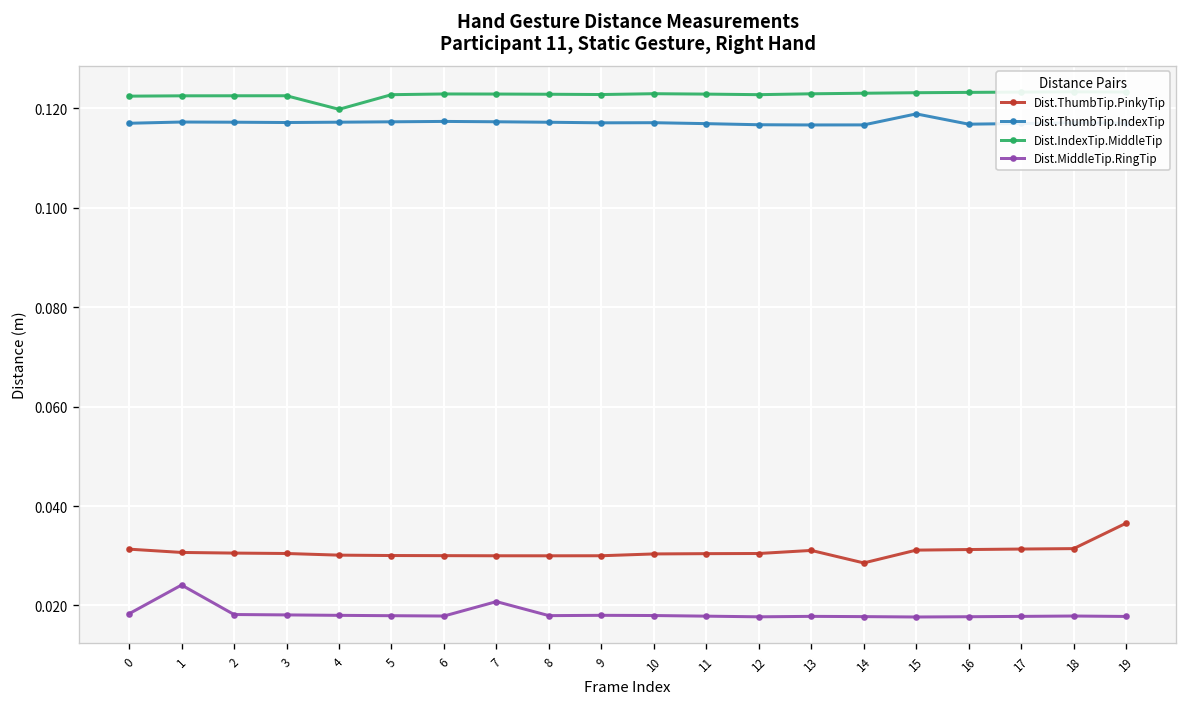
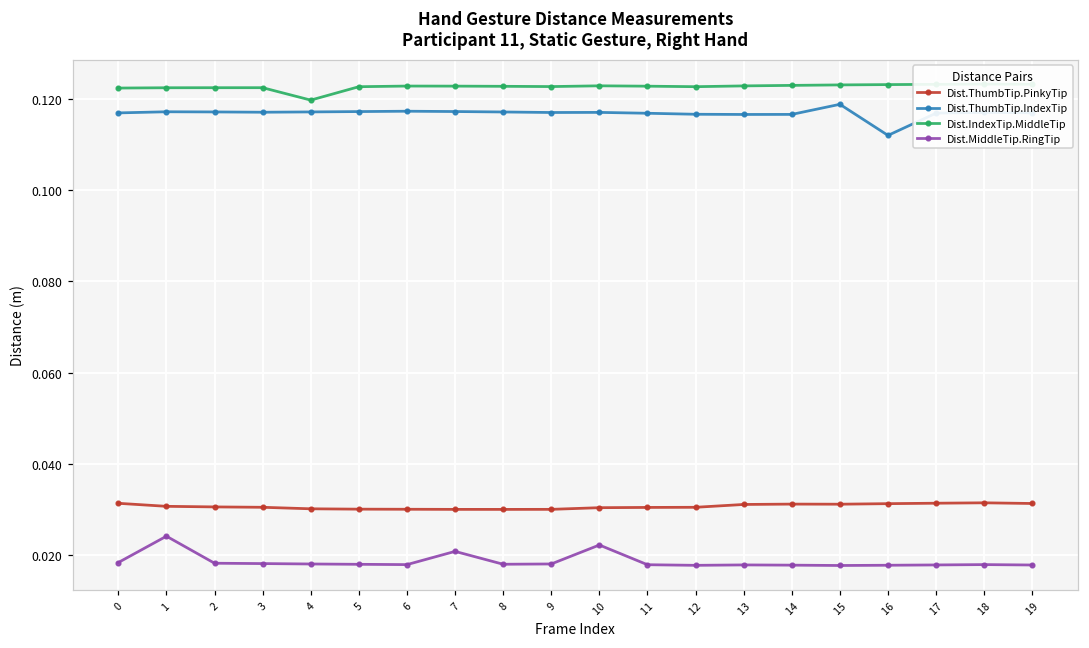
  {
    "Dist.ThumbTip.PinkyTip": {
      "0": 0.031,
      "1": 0.031,
      "2": 0.031,
      "3": 0.030,
      "4": 0.030,
      "5": 0.030,
      "6": 0.030,
      "7": 0.030,
      "8": 0.030,
      "9": 0.030,
      "10": 0.030,
      "11": 0.030,
      "12": 0.030,
      "13": 0.031,
-     "14": 0.029,
+     "14": 0.031,
      "15": 0.031,
      "16": 0.031,
      "17": 0.031,
      "18": 0.031,
-     "19": 0.037
+     "19": 0.031
    },
    "Dist.ThumbTip.IndexTip": {
      "0": 0.117,
      "1": 0.117,
      "2": 0.117,
      "3": 0.117,
      "4": 0.117,
      "5": 0.117,
      "6": 0.117,
      "7": 0.117,
      "8": 0.117,
      "9": 0.117,
      "10": 0.117,
      "11": 0.117,
      "12": 0.117,
      "13": 0.117,
      "14": 0.117,
      "15": 0.119,
-     "16": 0.117
+     "16": 0.112
    },
    "Dist.IndexTip.MiddleTip": {
      "0": 0.122,
      "1": 0.123,
      "2": 0.123,
      "3": 0.123,
      "4": 0.120,
      "5": 0.123,
      "6": 0.123,
      "7": 0.123,
      "8": 0.123,
      "9": 0.123,
      "10": 0.123,
      "11": 0.123,
      "12": 0.123,
      "13": 0.123,
      "14": 0.123,
      "15": 0.123,
      "16": 0.123
    },
    "Dist.MiddleTip.RingTip": {
      "0": 0.018,
      "1": 0.024,
      "2": 0.018,
      "3": 0.018,
      "4": 0.018,
      "5": 0.018,
      "6": 0.018,
      "7": 0.021,
      "8": 0.018,
      "9": 0.018,
-     "10": 0.018,
+     "10": 0.022,
      "11": 0.018,
      "12": 0.018,
      "13": 0.018,
      "14": 0.018,
      "15": 0.018,
      "16": 0.018,
      "17": 0.018,
      "18": 0.018,
      "19": 0.018
    }
  }
